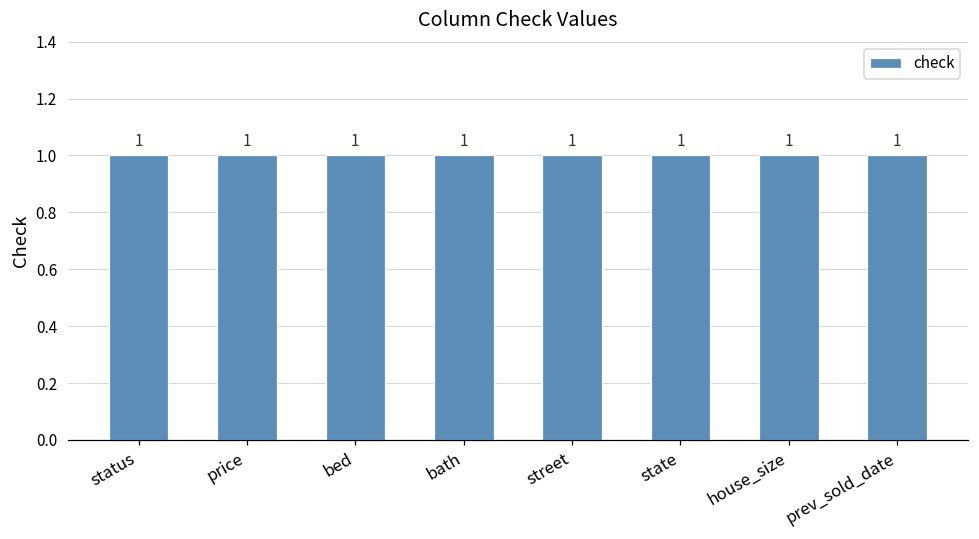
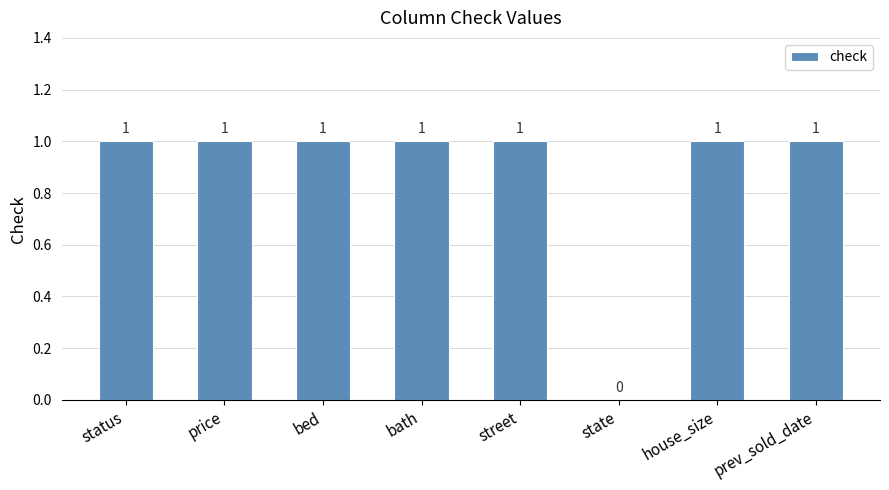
  {
    "status": 1,
    "price": 1,
    "bed": 1,
    "bath": 1,
    "street": 1,
-   "state": 1,
+   "state": 0,
    "house_size": 1,
    "prev_sold_date": 1
  }
